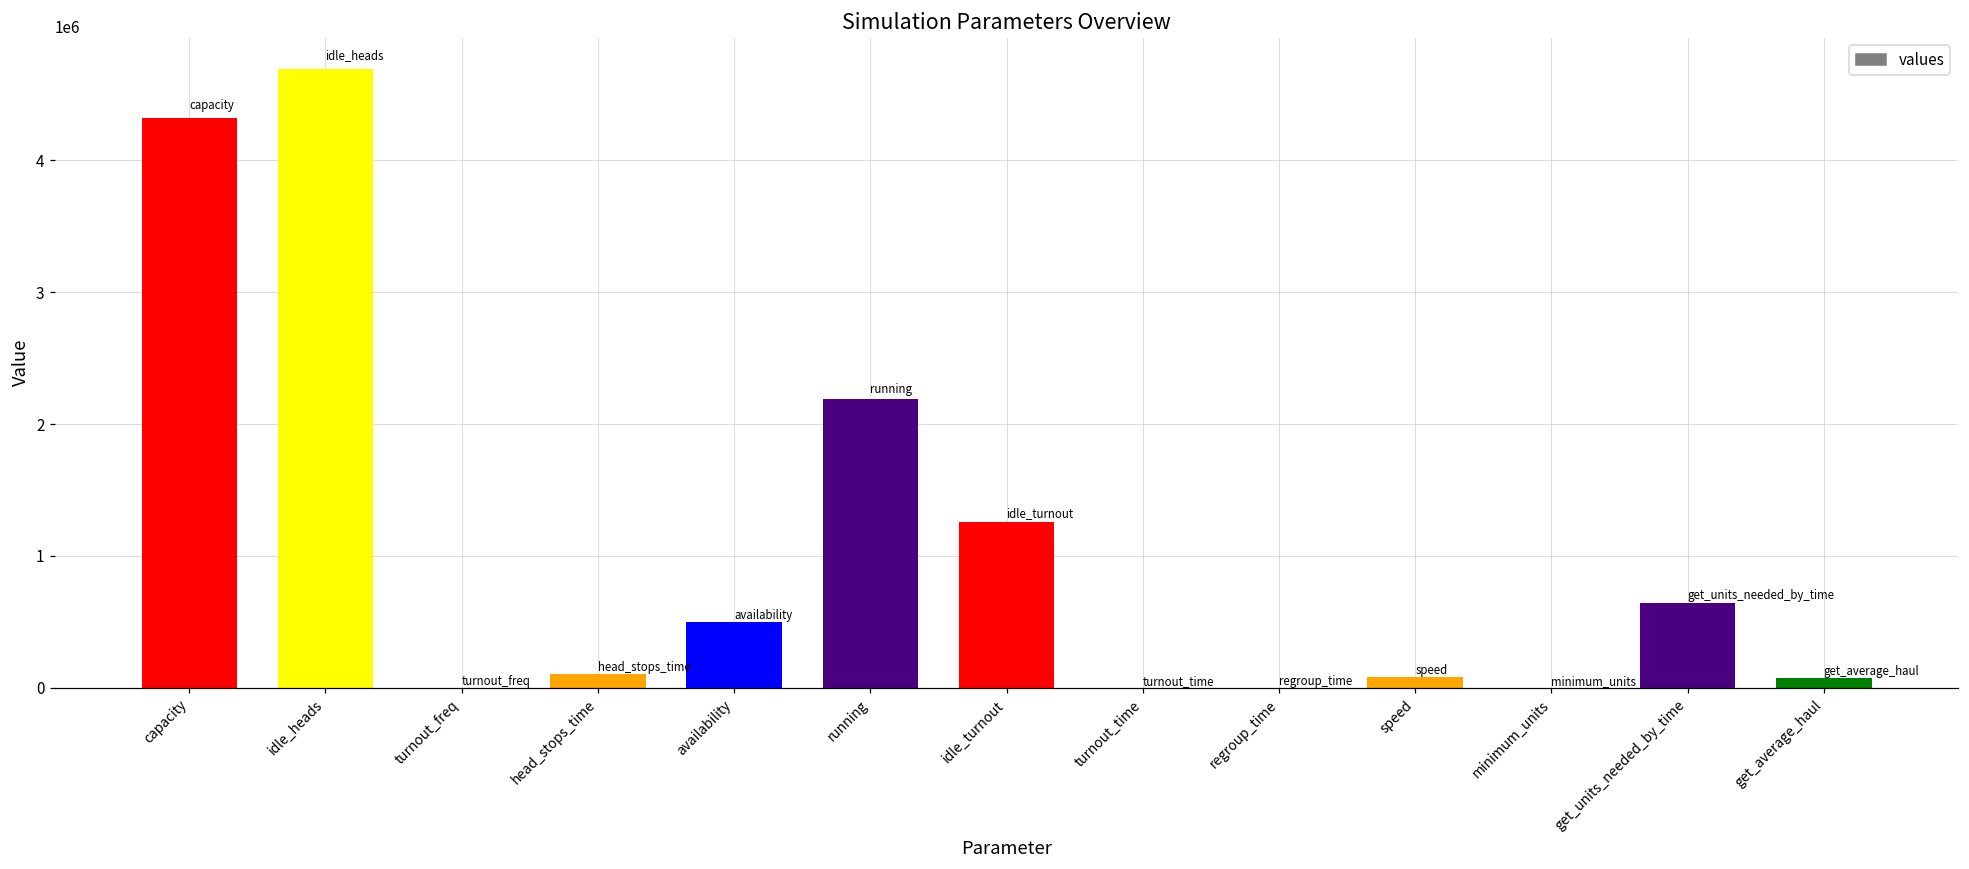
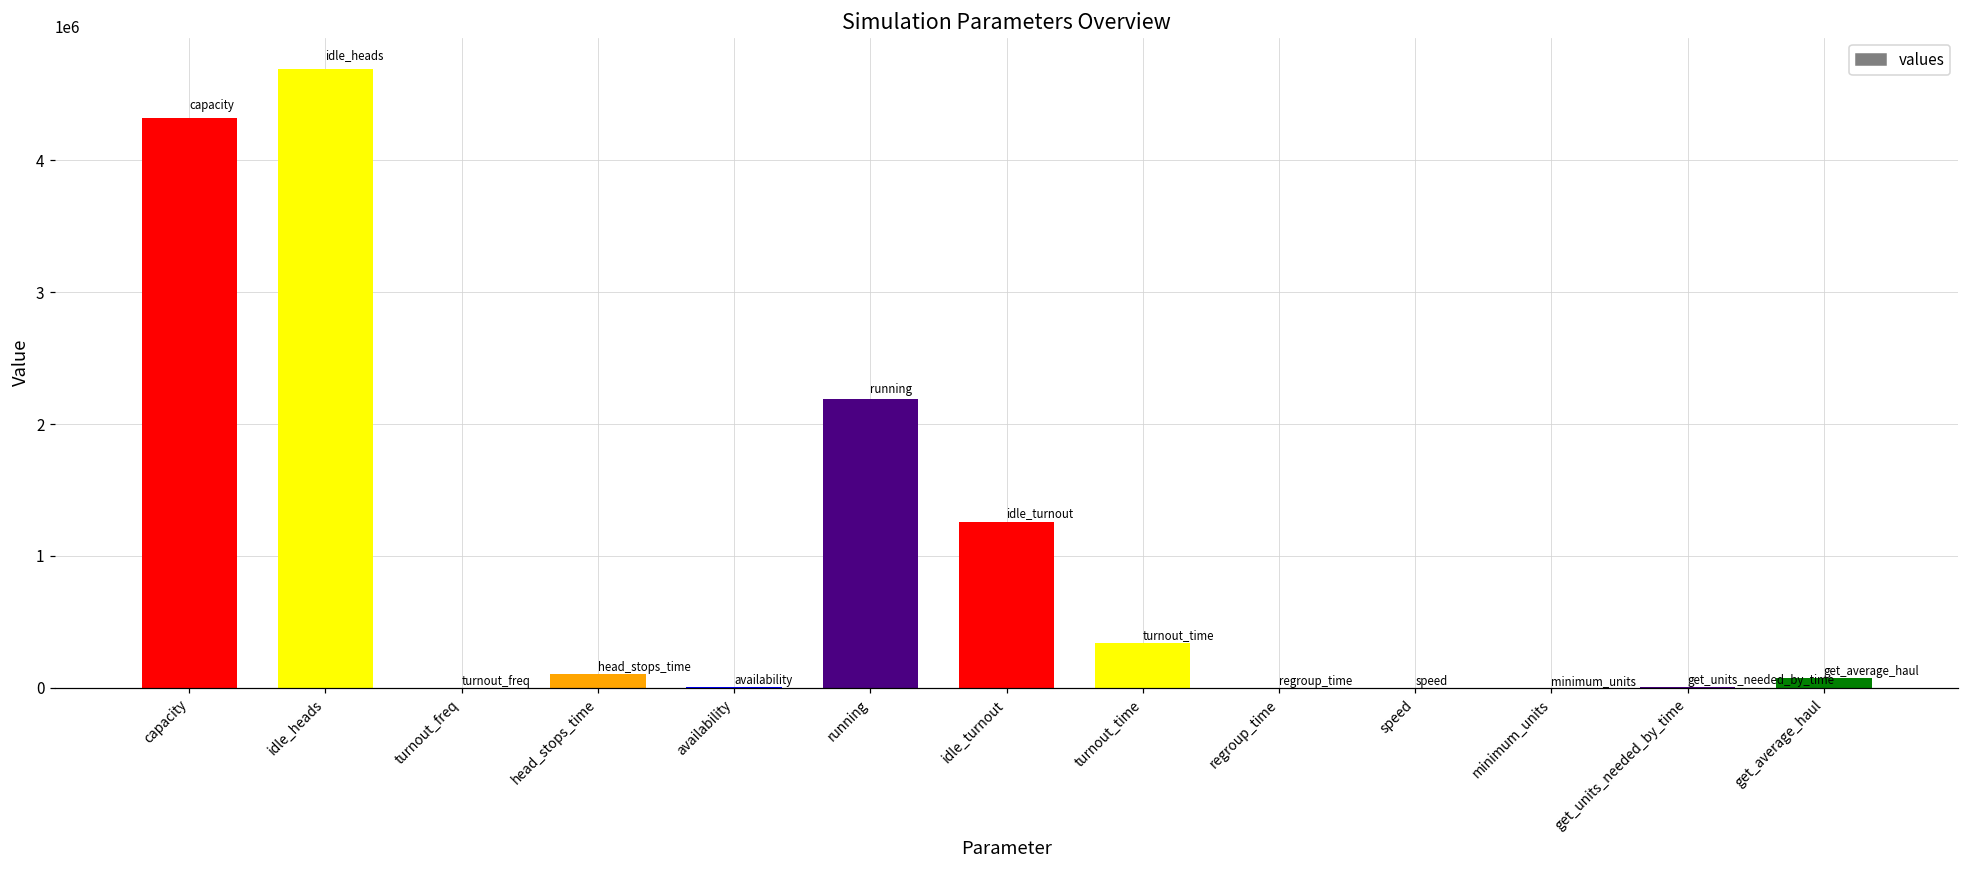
  {
    "capacity": 4320000,
    "idle_heads": 4700000,
    "head_stops_time": 110000,
-   "availability": 490000,
+   "availability": 10000,
    "running": 2190000,
    "idle_turnout": 1260000,
-   "turnout_time": 0,
-   "speed": 80000,
-   "get_units_needed_by_time": 640000,
+   "turnout_time": 340000,
+   "speed": 0,
+   "get_units_needed_by_time": 0,
    "get_average_haul": 70000
  }
